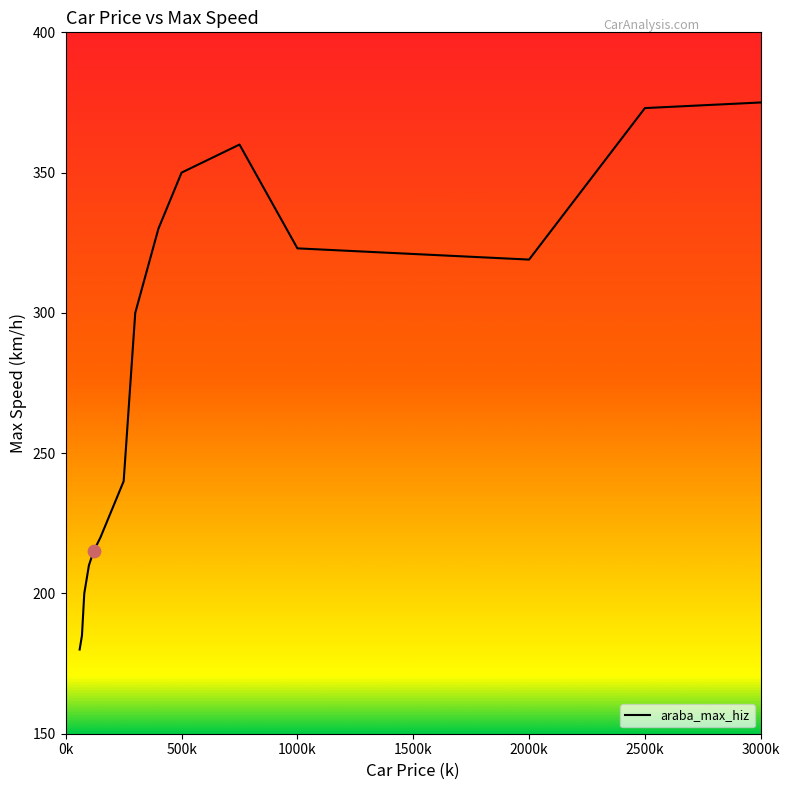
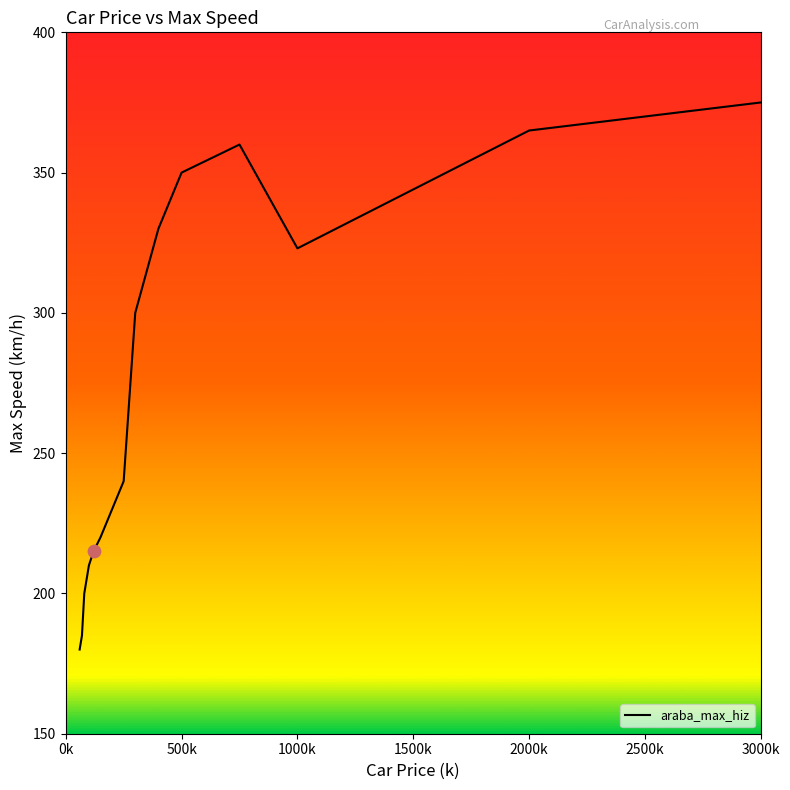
  {
    "araba_max_hiz": {
      "500k": 350,
      "1000k": 323,
-     "2000k": 319,
-     "2500k": 373,
+     "2000k": 365,
+     "2500k": 370,
      "3000k": 375
    }
  }
